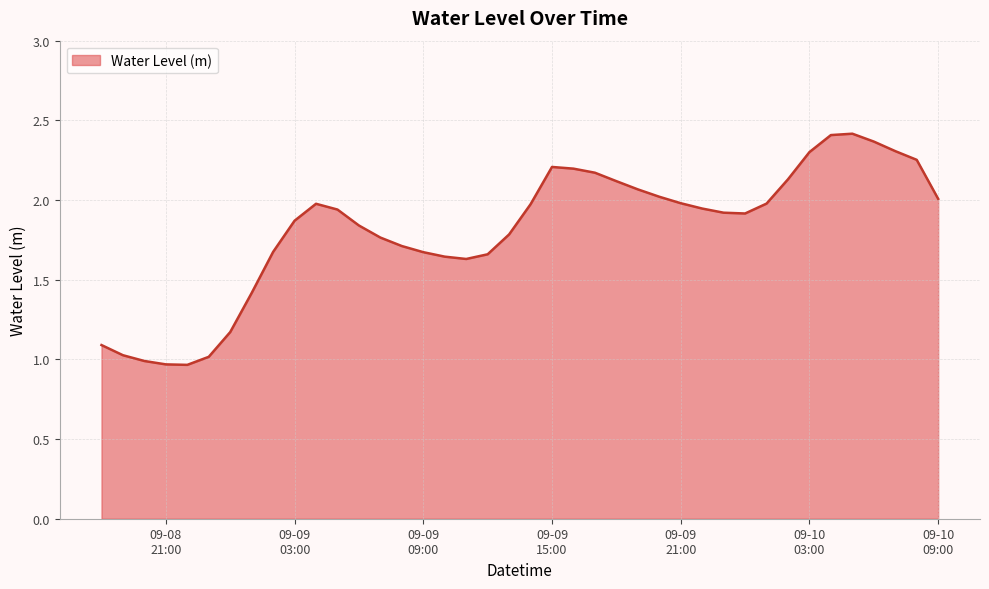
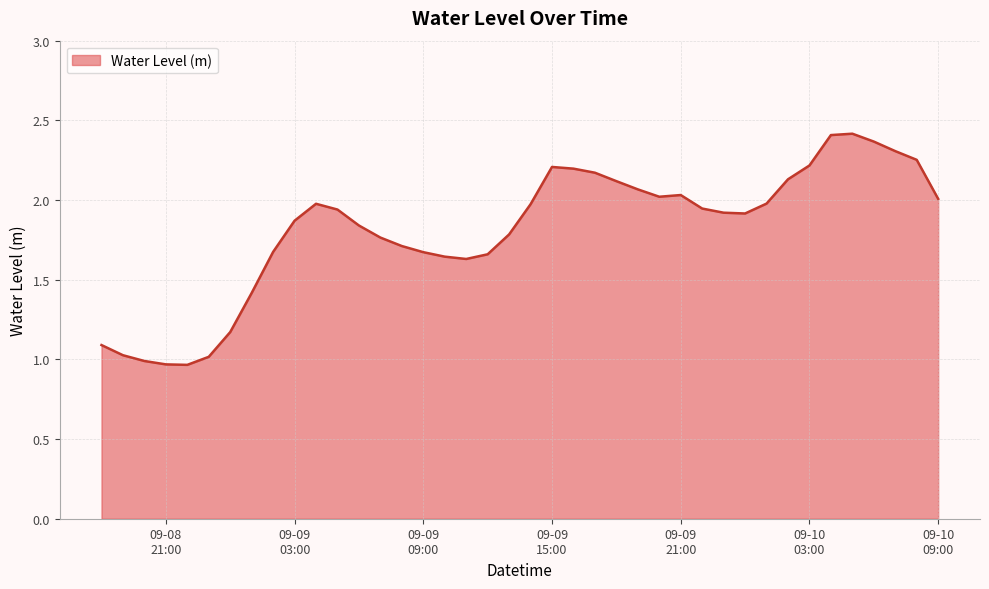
  {
    "09-08 21:00": 0.97,
    "09-09 03:00": 1.87,
    "09-09 09:00": 1.67,
    "09-09 15:00": 2.21,
-   "09-09 21:00": 1.98,
-   "09-10 03:00": 2.30,
+   "09-09 21:00": 2.03,
+   "09-10 03:00": 2.22,
    "09-10 09:00": 2.01
  }
